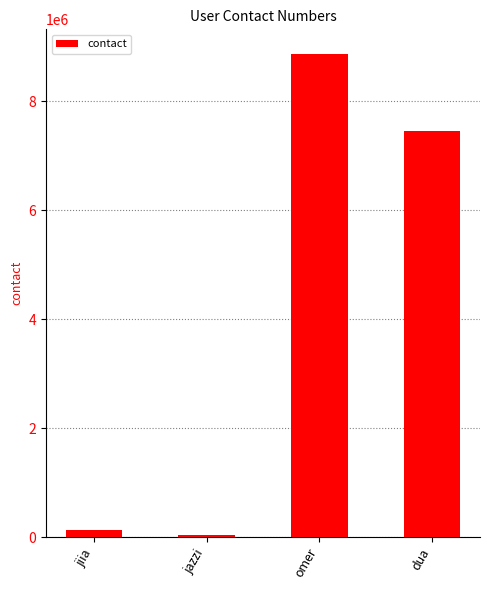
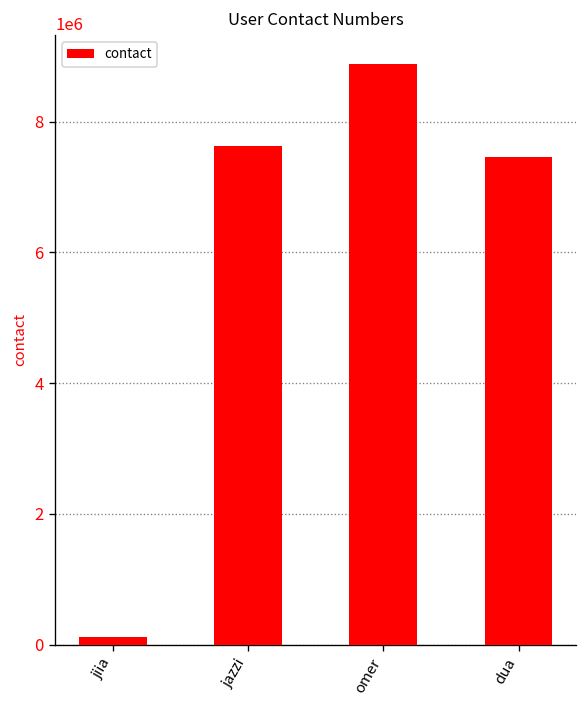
  {
    "jiia": 100000,
-   "jazzi": 0,
+   "jazzi": 7600000,
    "omer": 8900000,
    "dua": 7500000
  }
